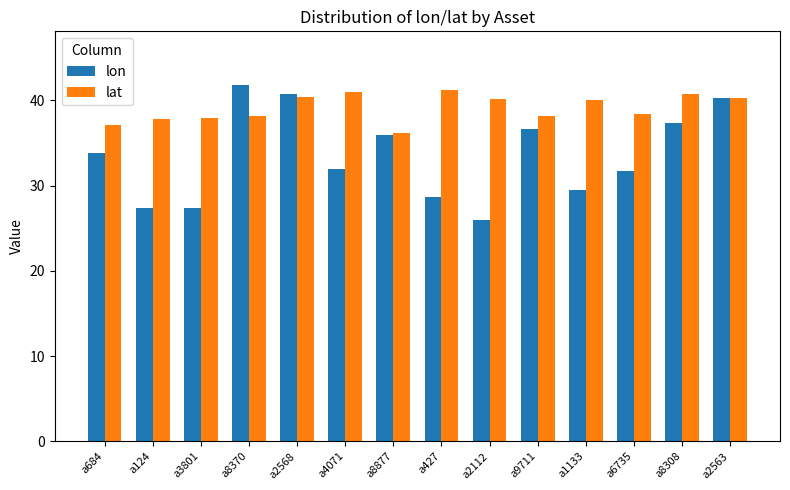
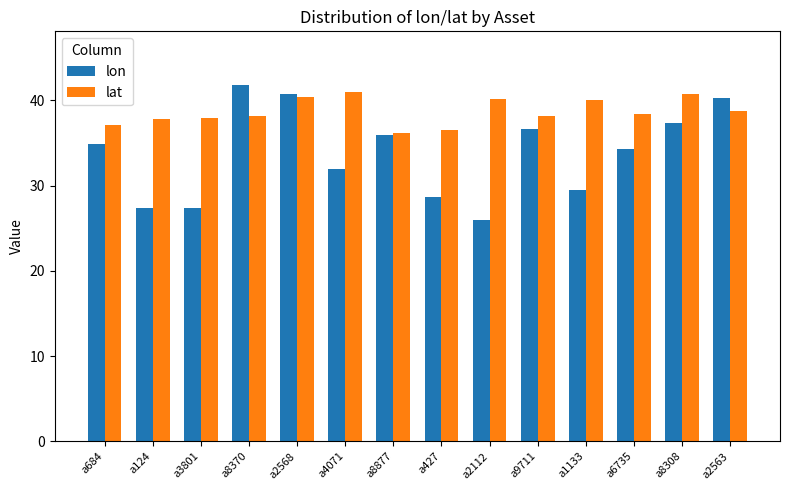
  {
    "lon": {
-     "a684": 34,
+     "a684": 35,
      "a124": 27,
      "a3801": 27,
      "a8370": 42,
      "a2568": 41,
      "a4071": 32,
      "a8877": 36,
      "a427": 29,
      "a2112": 26,
      "a9711": 37,
      "a1133": 30,
-     "a6735": 32,
+     "a6735": 34,
      "a8308": 37,
      "a2563": 40
    },
    "lat": {
      "a684": 37,
      "a124": 38,
      "a3801": 38,
      "a8370": 38,
      "a2568": 40,
      "a4071": 41,
      "a8877": 36,
-     "a427": 41,
+     "a427": 36,
      "a2112": 40,
      "a9711": 38,
      "a1133": 40,
      "a6735": 38,
      "a8308": 41,
-     "a2563": 40
+     "a2563": 39
    }
  }
